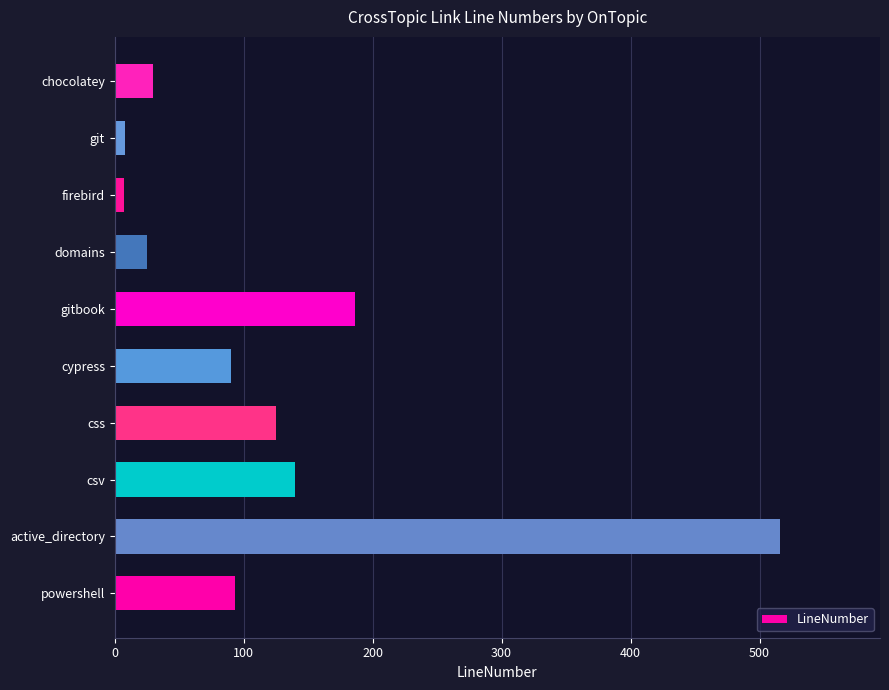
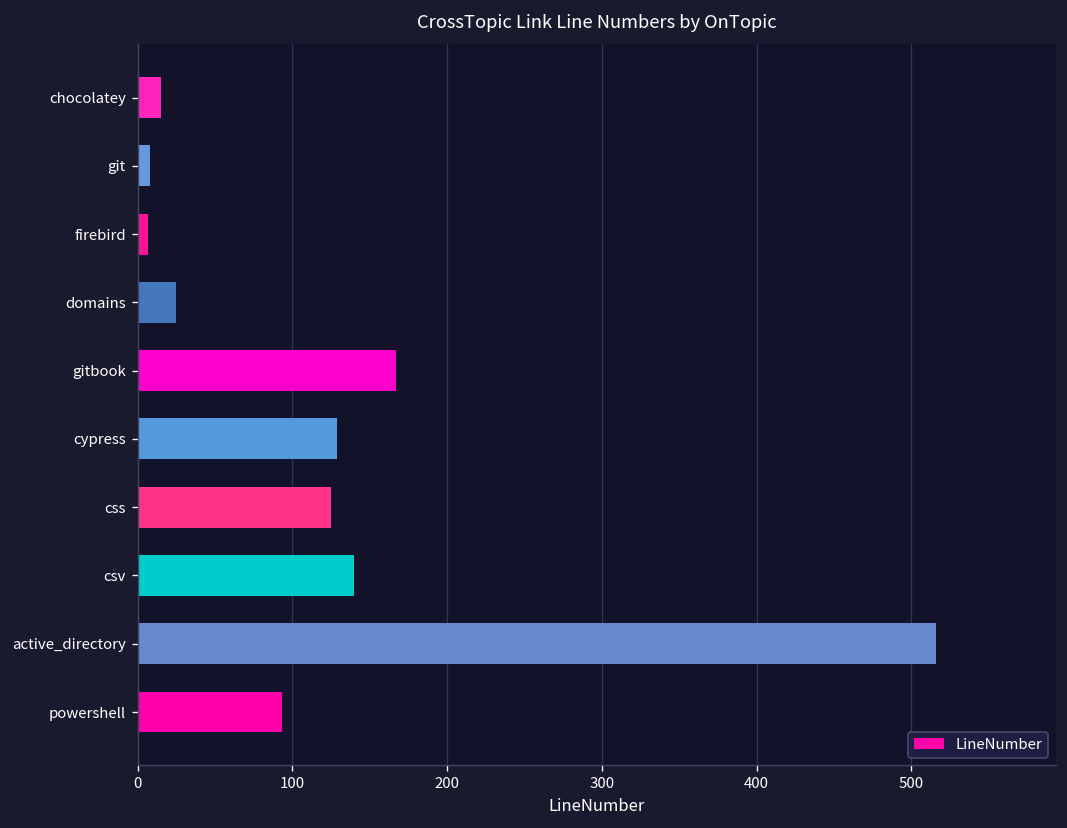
  {
-   "chocolatey": 30,
+   "chocolatey": 15,
    "git": 8,
    "firebird": 7,
    "domains": 25,
-   "gitbook": 186,
-   "cypress": 90,
+   "gitbook": 167,
+   "cypress": 129,
    "css": 125,
    "csv": 140,
    "active_directory": 516,
    "powershell": 93
  }
